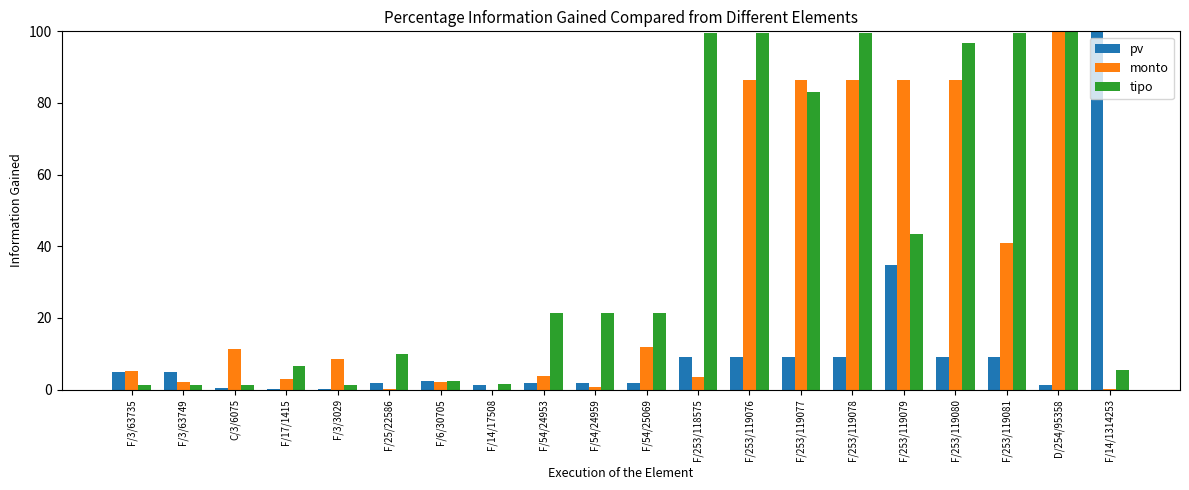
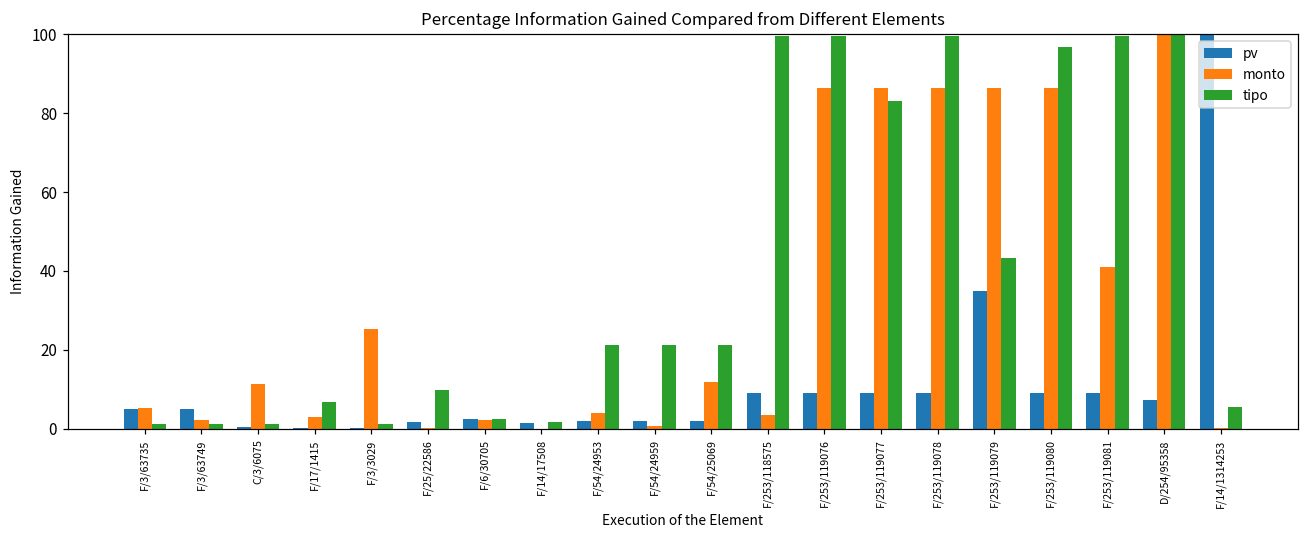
  {
    "pv": {
      "F/3/63735": 5,
      "F/3/63749": 5,
      "F/25/22586": 2,
      "F/6/30705": 2,
      "F/14/17508": 1,
      "F/54/24953": 2,
      "F/54/24959": 2,
      "F/54/25069": 2,
      "F/253/118575": 9,
      "F/253/119076": 9,
      "F/253/119077": 9,
      "F/253/119078": 9,
      "F/253/119079": 35,
      "F/253/119080": 9,
      "F/253/119081": 9,
-     "D/254/95358": 1,
+     "D/254/95358": 7,
      "F/14/1314253": 100
    },
    "monto": {
      "F/3/63735": 5,
      "F/3/63749": 2,
      "C/3/6075": 11,
      "F/17/1415": 3,
-     "F/3/3029": 8,
+     "F/3/3029": 25,
      "F/6/30705": 2,
      "F/54/24953": 4,
      "F/54/25069": 12,
      "F/253/118575": 3,
      "F/253/119076": 86,
      "F/253/119077": 86,
      "F/253/119078": 86,
      "F/253/119079": 86,
      "F/253/119080": 86,
      "F/253/119081": 41,
      "D/254/95358": 100
    },
    "tipo": {
      "F/3/63735": 1,
      "F/3/63749": 1,
      "C/3/6075": 1,
      "F/17/1415": 7,
      "F/3/3029": 1,
      "F/25/22586": 10,
      "F/6/30705": 2,
      "F/14/17508": 2,
      "F/54/24953": 21,
      "F/54/24959": 21,
      "F/54/25069": 21,
      "F/253/118575": 100,
      "F/253/119076": 100,
      "F/253/119077": 83,
      "F/253/119078": 100,
      "F/253/119079": 43,
      "F/253/119080": 97,
      "F/253/119081": 100,
      "D/254/95358": 100,
      "F/14/1314253": 6
    }
  }
